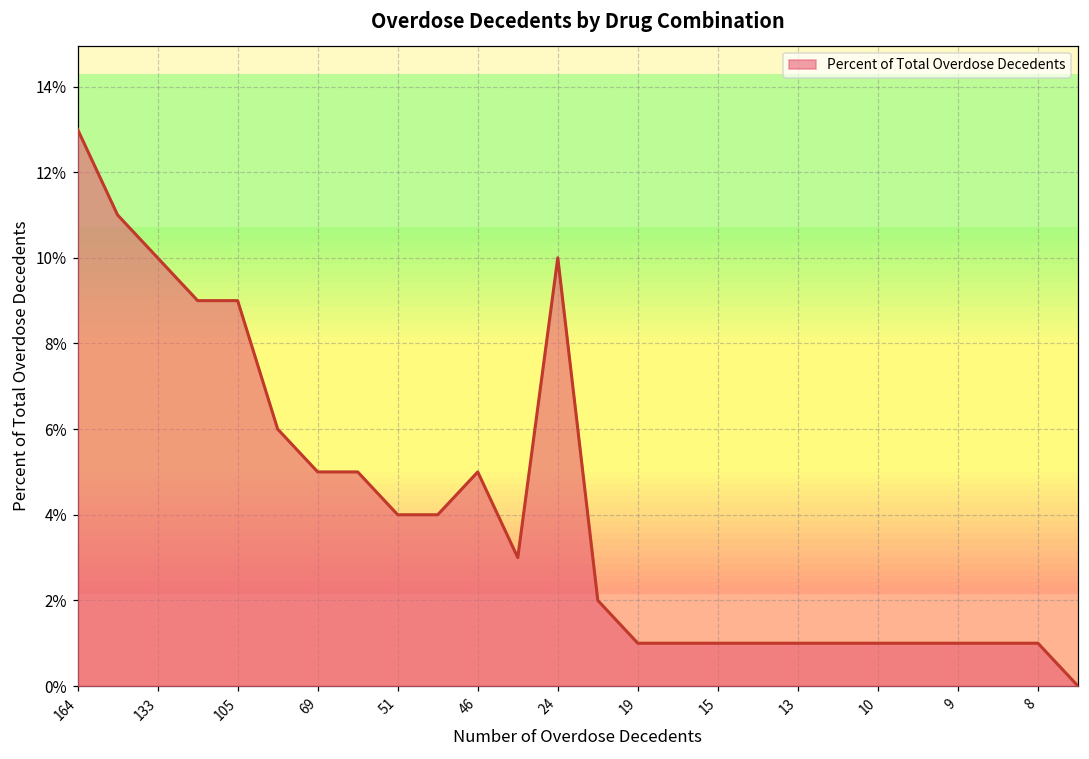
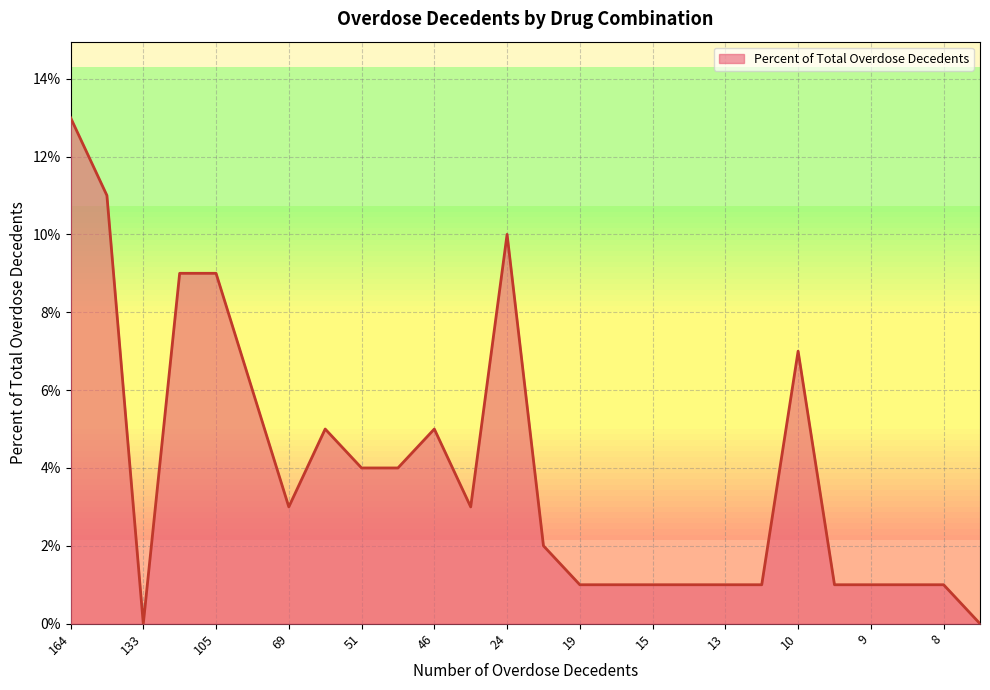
  {
    "164": "13.0%",
-   "133": "10.0%",
+   "133": "0.0%",
    "105": "9.0%",
-   "69": "5.0%",
+   "69": "3.0%",
    "51": "4.0%",
    "46": "5.0%",
    "24": "10.0%",
-   "10": "1.0%",
+   "10": "7.0%",
    "8": "1.0%"
  }
